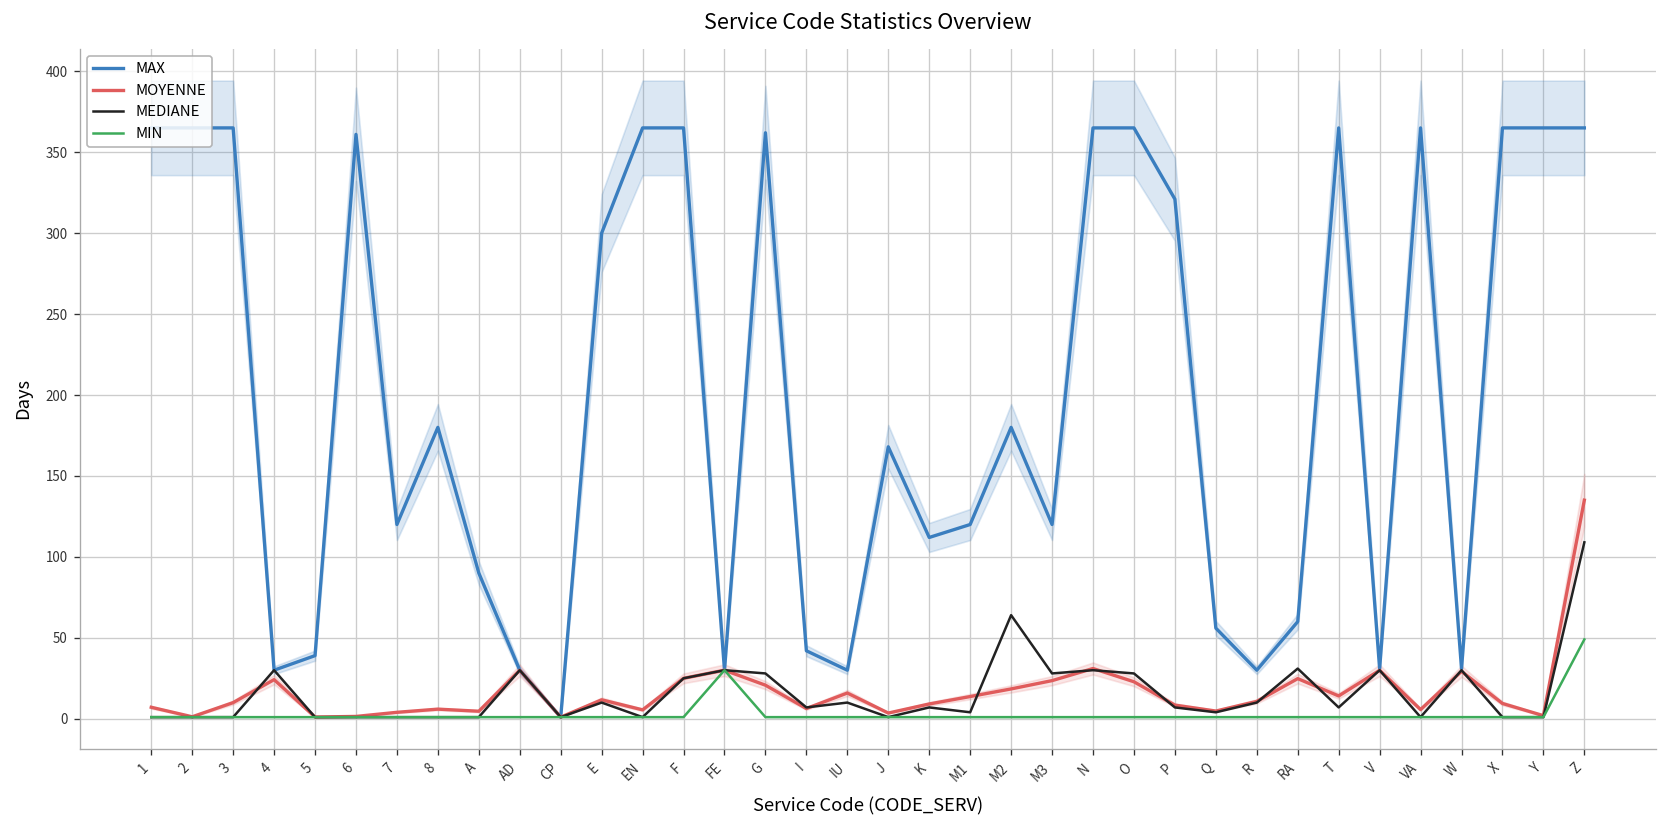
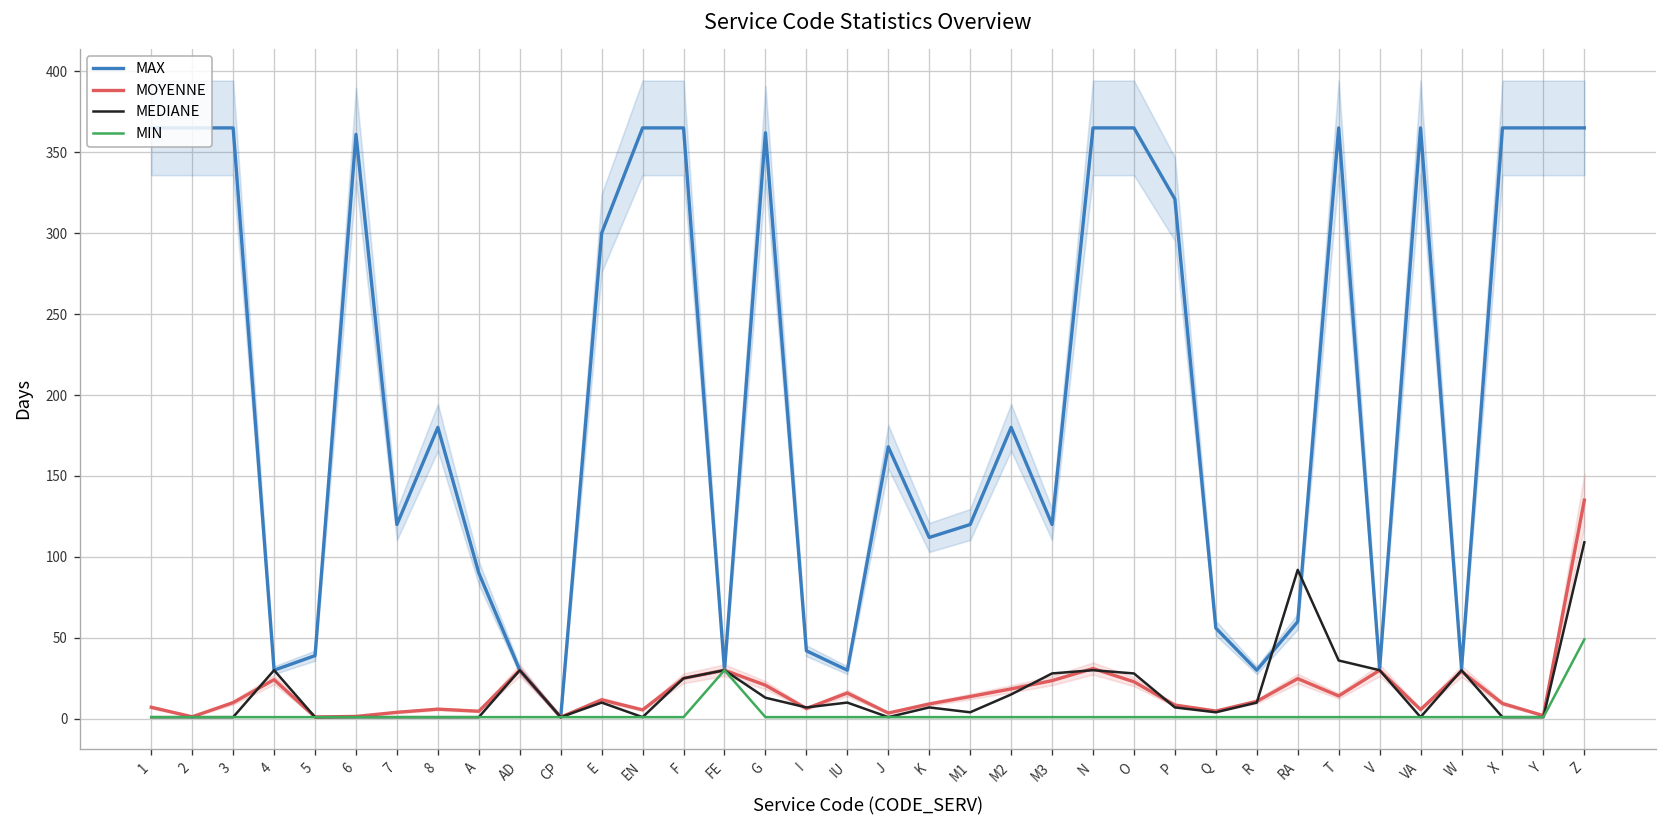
  {
    "MEDIANE": {
-     "G": 28,
+     "G": 13,
      "IU": 10,
      "K": 7,
      "M1": 4,
-     "M2": 64,
+     "M2": 15,
      "O": 28,
-     "RA": 31,
-     "T": 7,
+     "RA": 92,
+     "T": 36,
      "Z": 109
    },
    "MIN": {
      "4": 1,
      "AD": 1,
      "E": 1,
      "F": 1,
      "G": 1,
      "I": 1,
      "IU": 1,
      "K": 1,
      "M1": 1,
      "M2": 1,
      "M3": 1,
      "N": 1,
      "O": 1,
      "P": 1,
      "Q": 1,
      "R": 1,
      "RA": 1,
      "T": 1,
      "V": 1,
      "W": 1,
      "Z": 49
    }
  }
